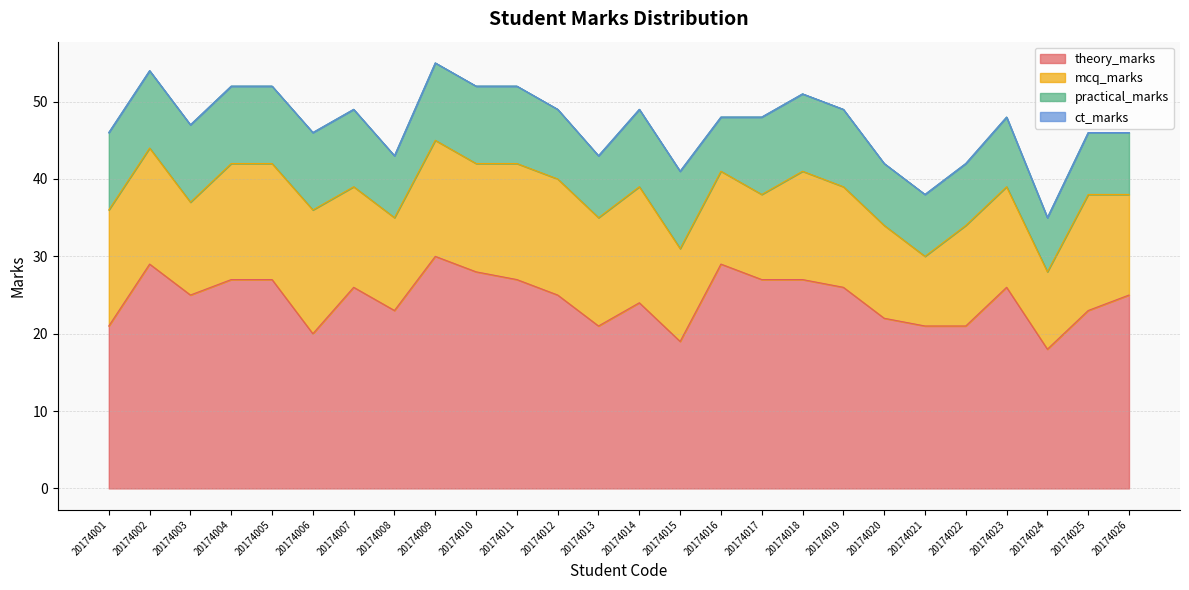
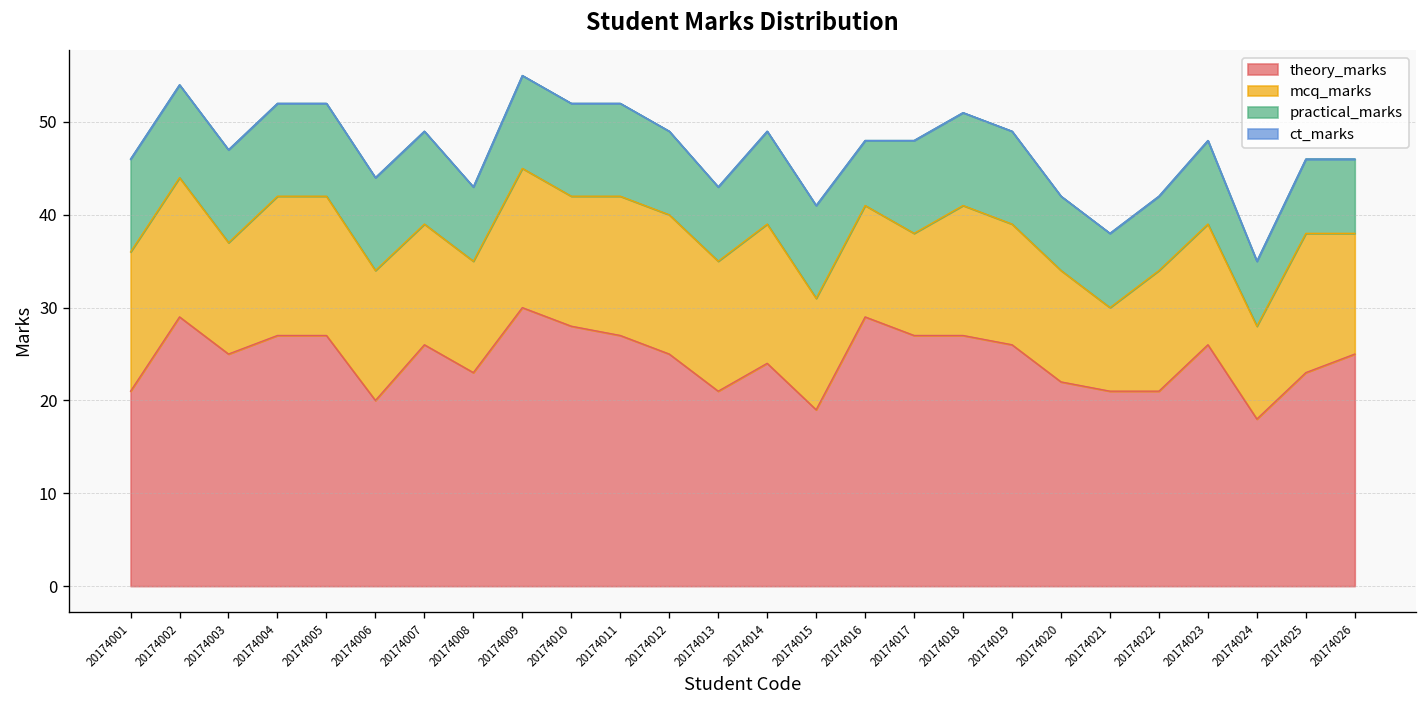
  {
    "theory_marks": {
      "20174001": 21,
      "20174002": 29,
      "20174003": 25,
      "20174004": 27,
      "20174005": 27,
      "20174006": 20,
      "20174007": 26,
      "20174008": 23,
      "20174009": 30,
      "20174010": 28,
      "20174011": 27,
      "20174012": 25,
      "20174013": 21,
      "20174014": 24,
      "20174015": 19,
      "20174016": 29,
      "20174017": 27,
      "20174018": 27,
      "20174019": 26,
      "20174020": 22,
      "20174021": 21,
      "20174022": 21,
      "20174023": 26,
      "20174024": 18,
      "20174025": 23,
      "20174026": 25
    },
    "mcq_marks": {
      "20174001": 15,
      "20174002": 15,
      "20174003": 12,
      "20174004": 15,
      "20174005": 15,
-     "20174006": 16,
+     "20174006": 14,
      "20174007": 13,
      "20174008": 12,
      "20174009": 15,
      "20174010": 14,
      "20174011": 15,
      "20174012": 15,
      "20174013": 14,
      "20174014": 15,
      "20174015": 12,
      "20174016": 12,
      "20174017": 11,
      "20174018": 14,
      "20174019": 13,
      "20174020": 12,
      "20174021": 9,
      "20174022": 13,
      "20174023": 13,
      "20174024": 10,
      "20174025": 15,
      "20174026": 13
    }
  }
